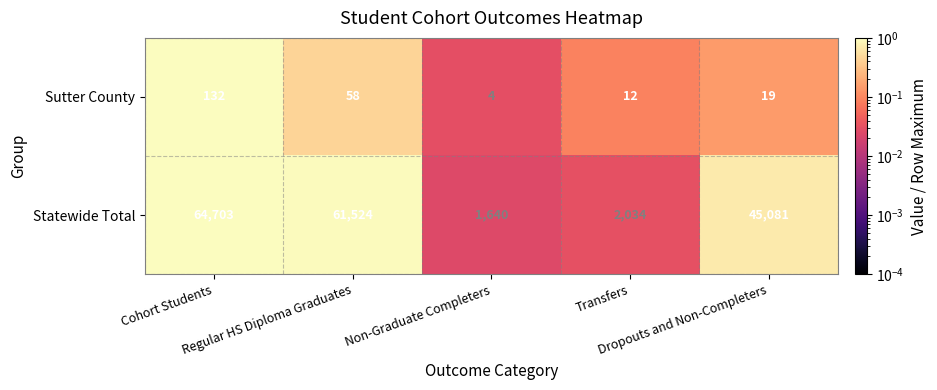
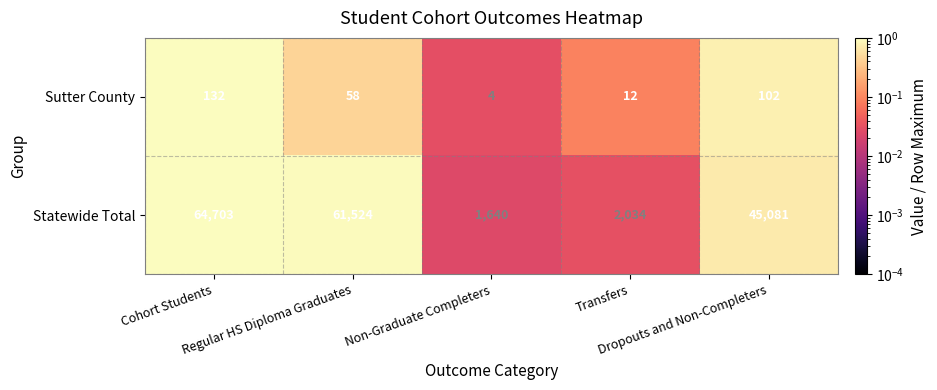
  {
    "Sutter County": {
      "Cohort Students": "132",
      "Regular HS Diploma Graduates": "58",
      "Non-Graduate Completers": "4",
      "Transfers": "12",
-     "Dropouts and Non-Completers": "19"
+     "Dropouts and Non-Completers": "102"
    },
    "Statewide Total": {
      "Cohort Students": "64,703",
      "Regular HS Diploma Graduates": "61,524",
      "Non-Graduate Completers": "1,640",
      "Transfers": "2,034",
      "Dropouts and Non-Completers": "45,081"
    }
  }
